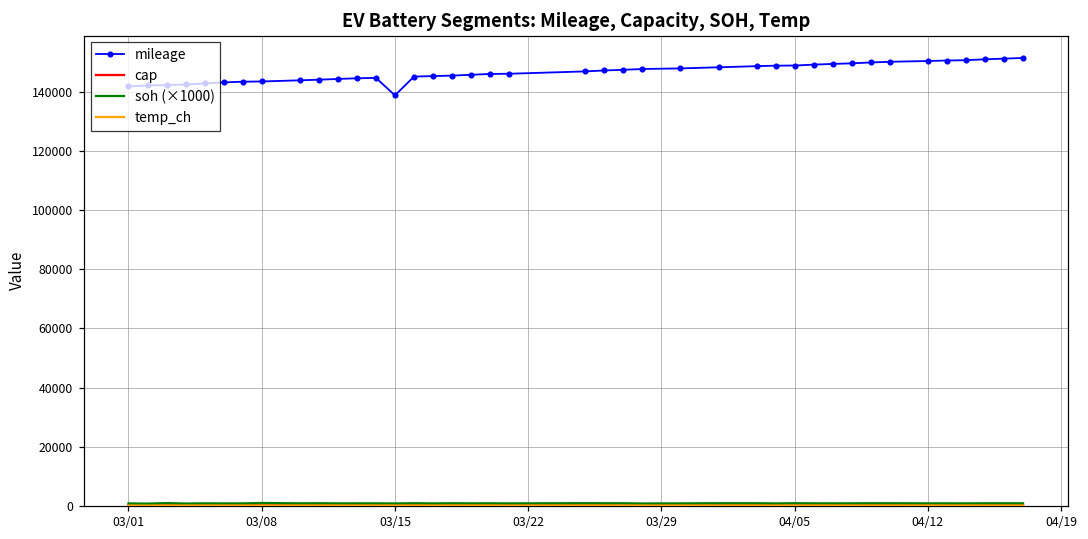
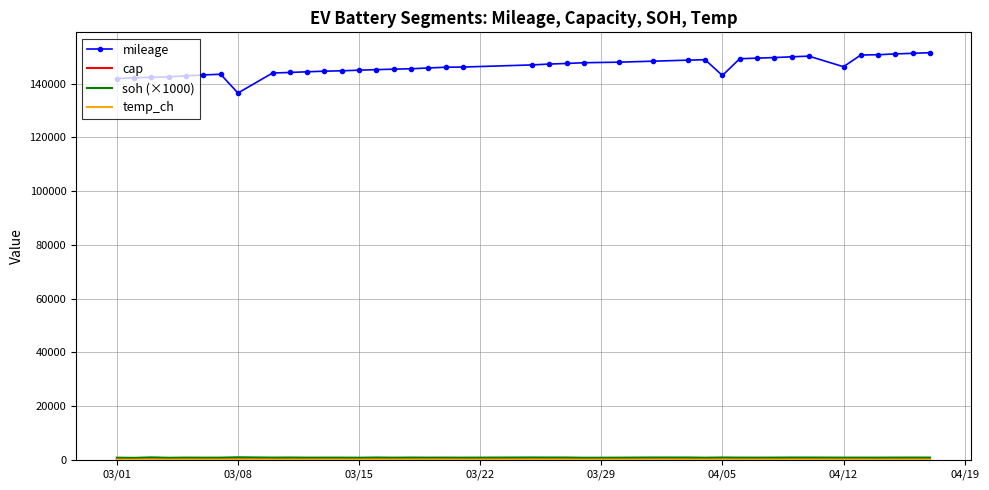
  {
    "mileage": {
-     "03/08": 144000,
-     "03/15": 139000,
-     "04/05": 149000,
-     "04/12": 151000
+     "03/08": 137000,
+     "03/15": 145000,
+     "04/05": 143000,
+     "04/12": 146000
    }
  }
